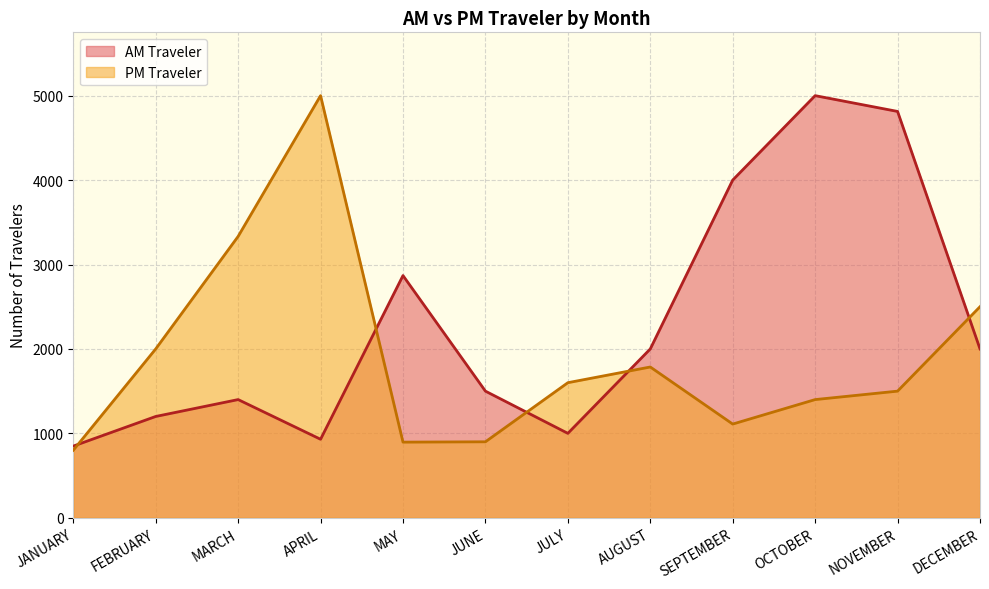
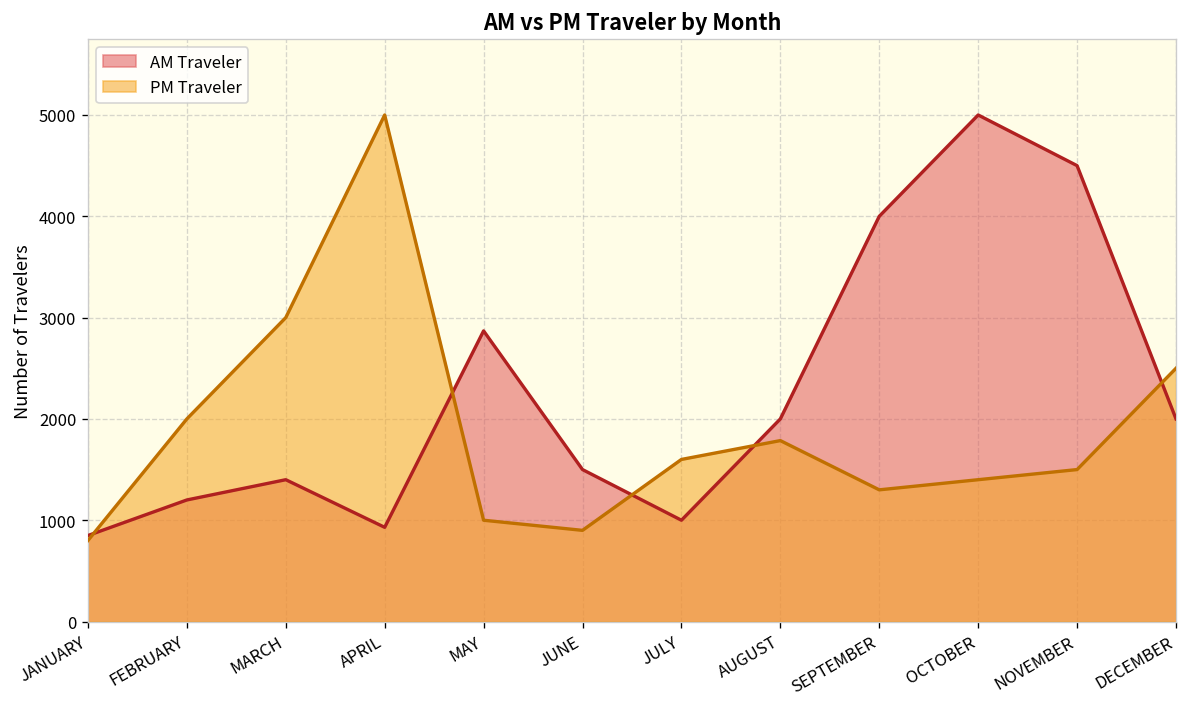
  {
    "AM Traveler": {
      "JANUARY": 800,
      "FEBRUARY": 1200,
      "MARCH": 1400,
      "APRIL": 900,
      "MAY": 2900,
      "JUNE": 1500,
      "JULY": 1000,
      "AUGUST": 2000,
      "SEPTEMBER": 4000,
      "OCTOBER": 5000,
-     "NOVEMBER": 4800,
+     "NOVEMBER": 4500,
      "DECEMBER": 2000
    },
    "PM Traveler": {
      "JANUARY": 800,
      "FEBRUARY": 2000,
-     "MARCH": 3300,
+     "MARCH": 3000,
      "APRIL": 5000,
-     "MAY": 900,
+     "MAY": 1000,
      "JUNE": 900,
      "JULY": 1600,
      "AUGUST": 1800,
-     "SEPTEMBER": 1100,
+     "SEPTEMBER": 1300,
      "OCTOBER": 1400,
      "NOVEMBER": 1500,
      "DECEMBER": 2500
    }
  }
